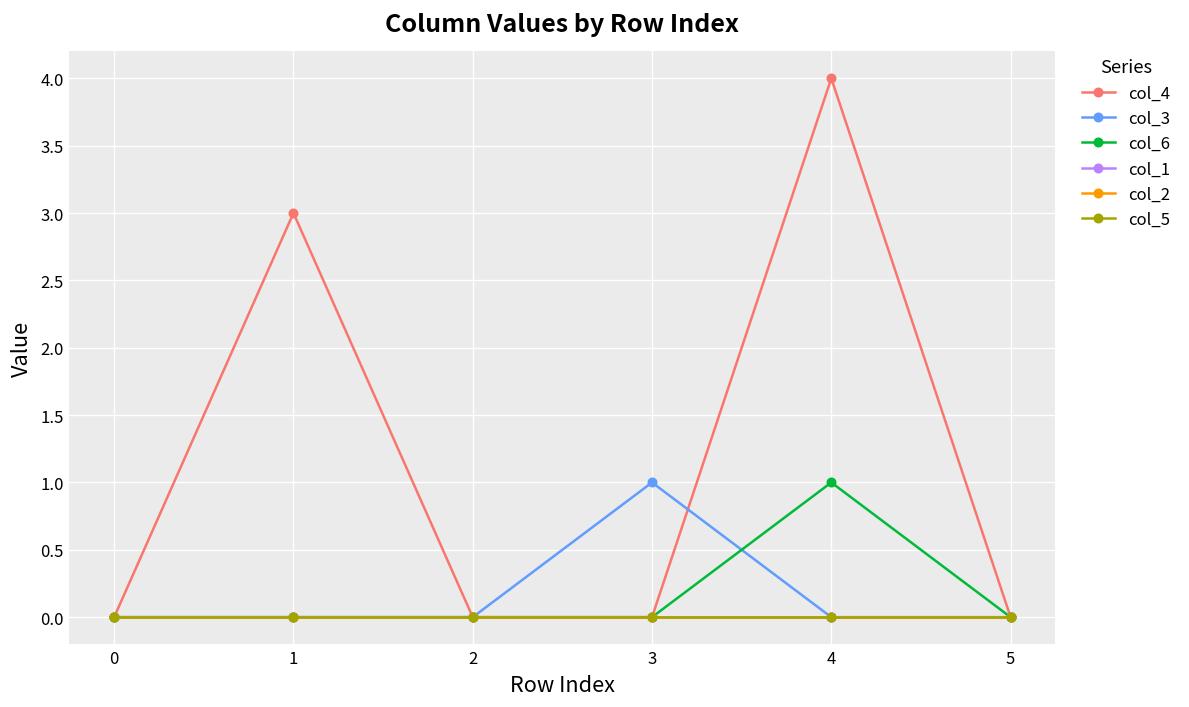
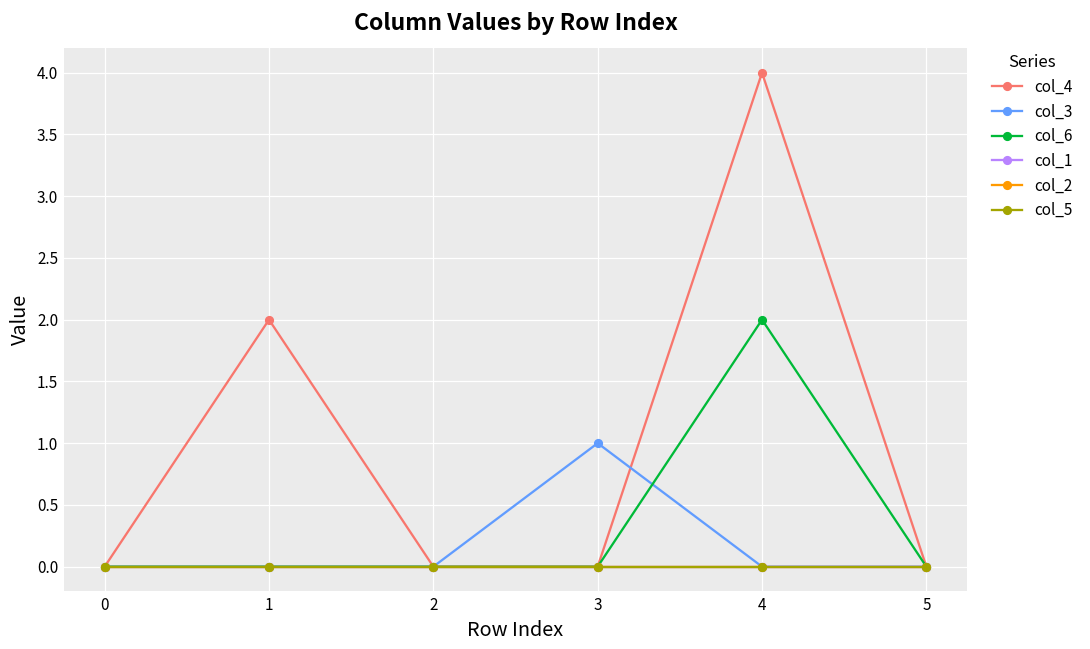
  {
    "col_4": {
-     "1": 3,
+     "1": 2,
      "4": 4
    },
    "col_3": {
      "3": 1
    },
    "col_6": {
-     "4": 1
+     "4": 2
    }
  }
